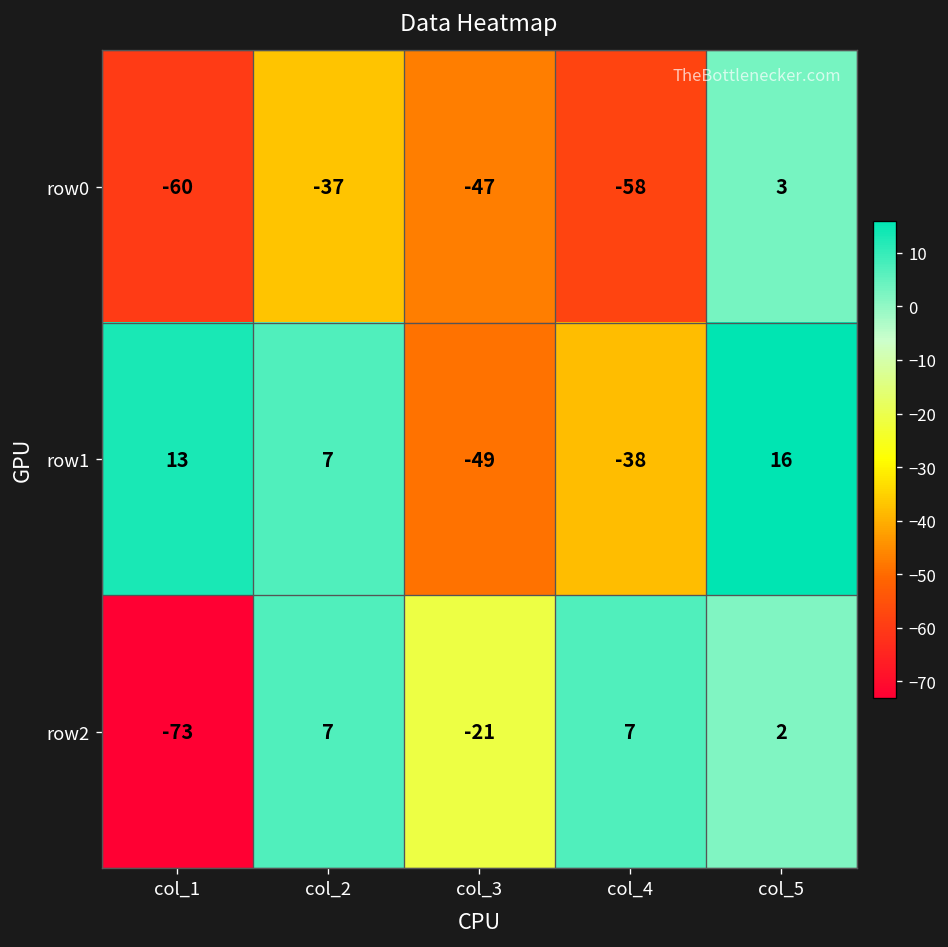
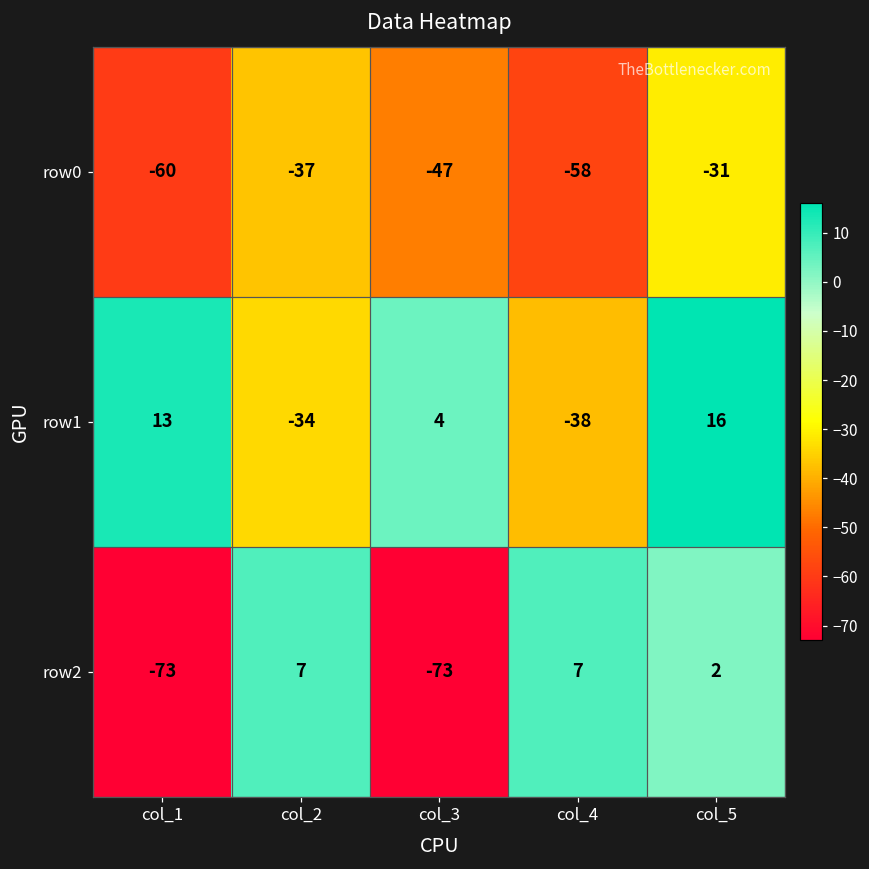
  {
    "row0": {
      "col_1": -60,
      "col_2": -37,
      "col_3": -47,
      "col_4": -58,
-     "col_5": 3
+     "col_5": -31
    },
    "row1": {
      "col_1": 13,
-     "col_2": 7,
-     "col_3": -49,
+     "col_2": -34,
+     "col_3": 4,
      "col_4": -38,
      "col_5": 16
    },
    "row2": {
      "col_1": -73,
      "col_2": 7,
-     "col_3": -21,
+     "col_3": -73,
      "col_4": 7,
      "col_5": 2
    }
  }
